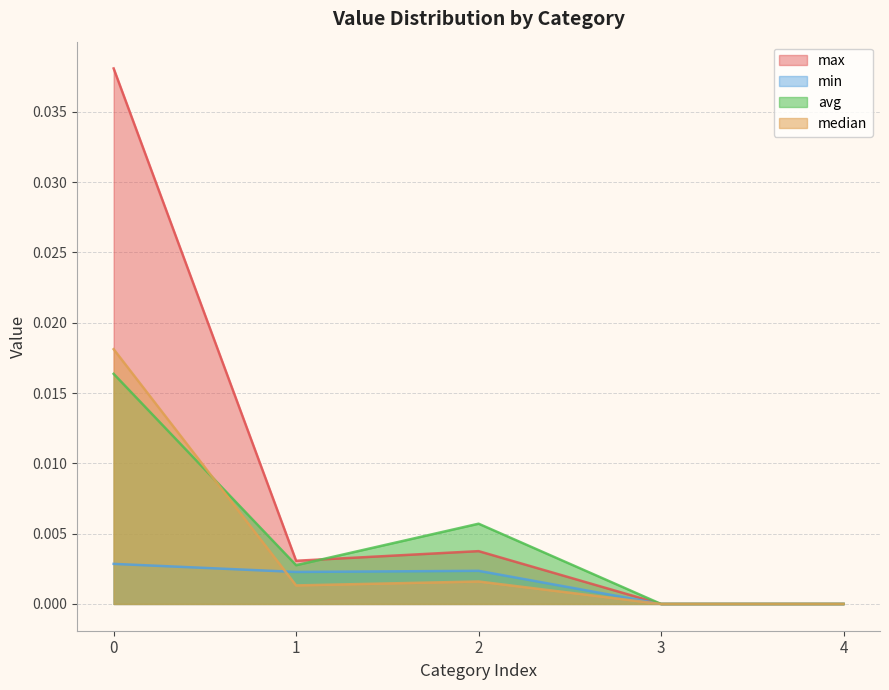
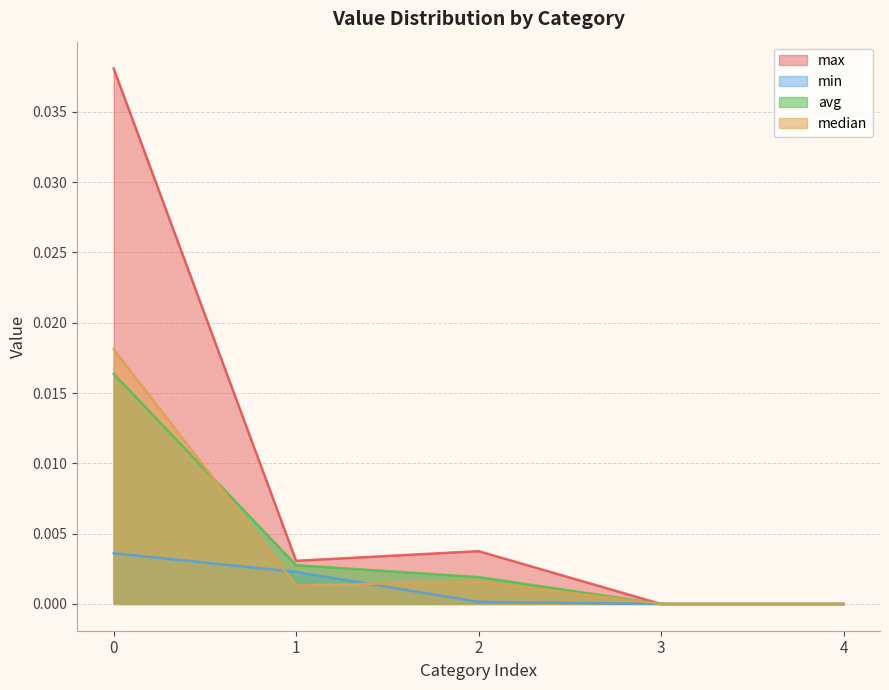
  {
    "min": {
-     "0": 0.0028,
+     "0": 0.0036,
      "1": 0.0023,
-     "2": 0.0024
+     "2": 0.0002
    },
    "avg": {
      "0": 0.0164,
      "1": 0.0028,
-     "2": 0.0057
+     "2": 0.0019
    }
  }
